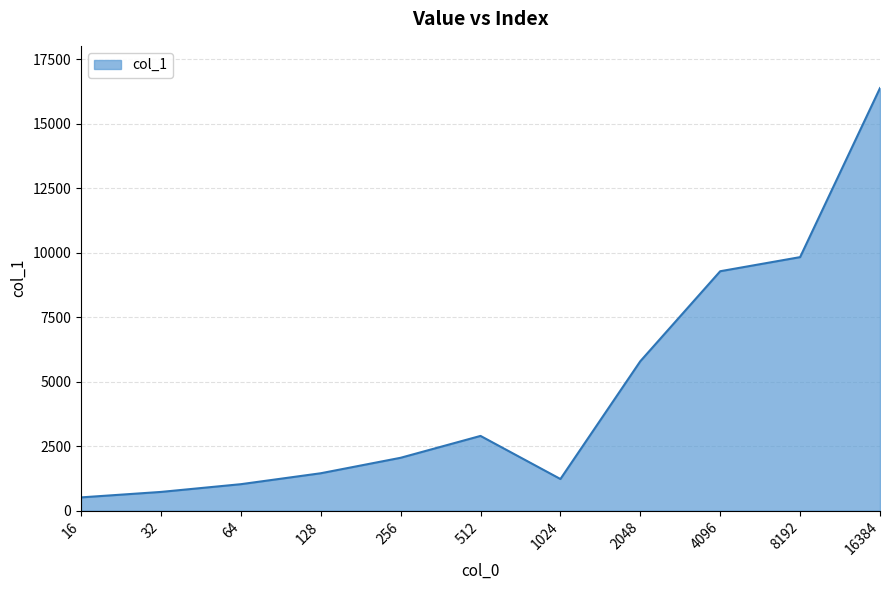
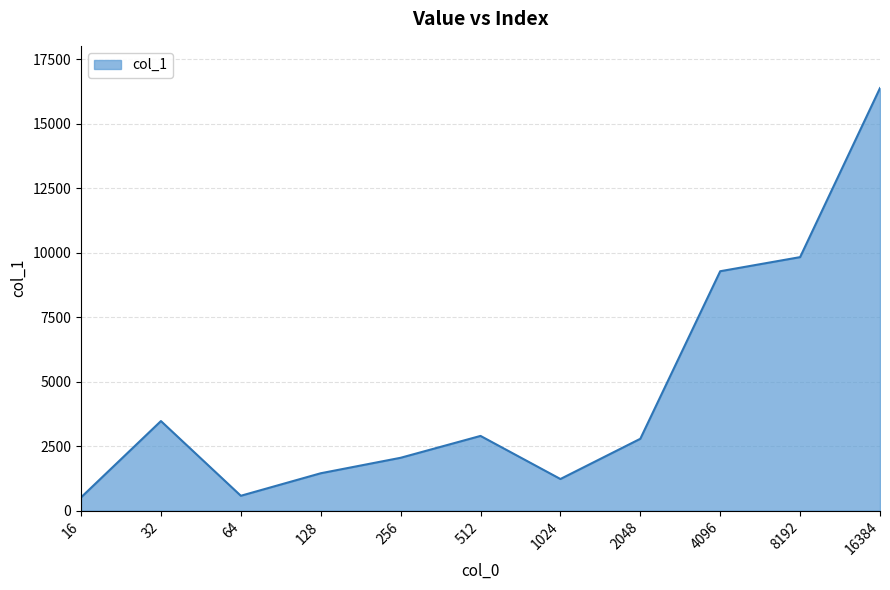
  {
    "16": 500,
-   "32": 700,
-   "64": 1000,
+   "32": 3500,
+   "64": 600,
    "128": 1400,
    "256": 2000,
    "512": 2900,
    "1024": 1200,
-   "2048": 5800,
+   "2048": 2800,
    "4096": 9300,
    "8192": 9800,
    "16384": 16400
  }
